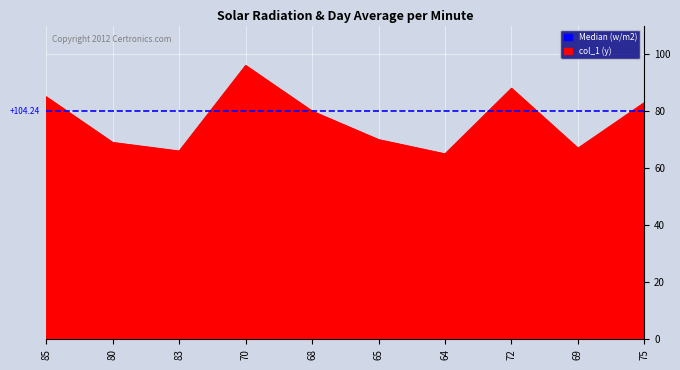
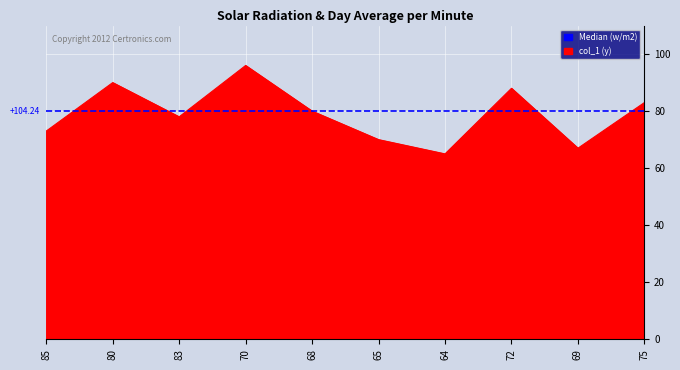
  {
    "col_1 (y)": {
-     "85": 85,
-     "80": 69,
-     "83": 66,
+     "85": 73,
+     "80": 90,
+     "83": 78,
      "70": 96,
      "65": 70,
      "64": 65,
      "72": 88,
      "69": 67,
      "75": 83
    }
  }
